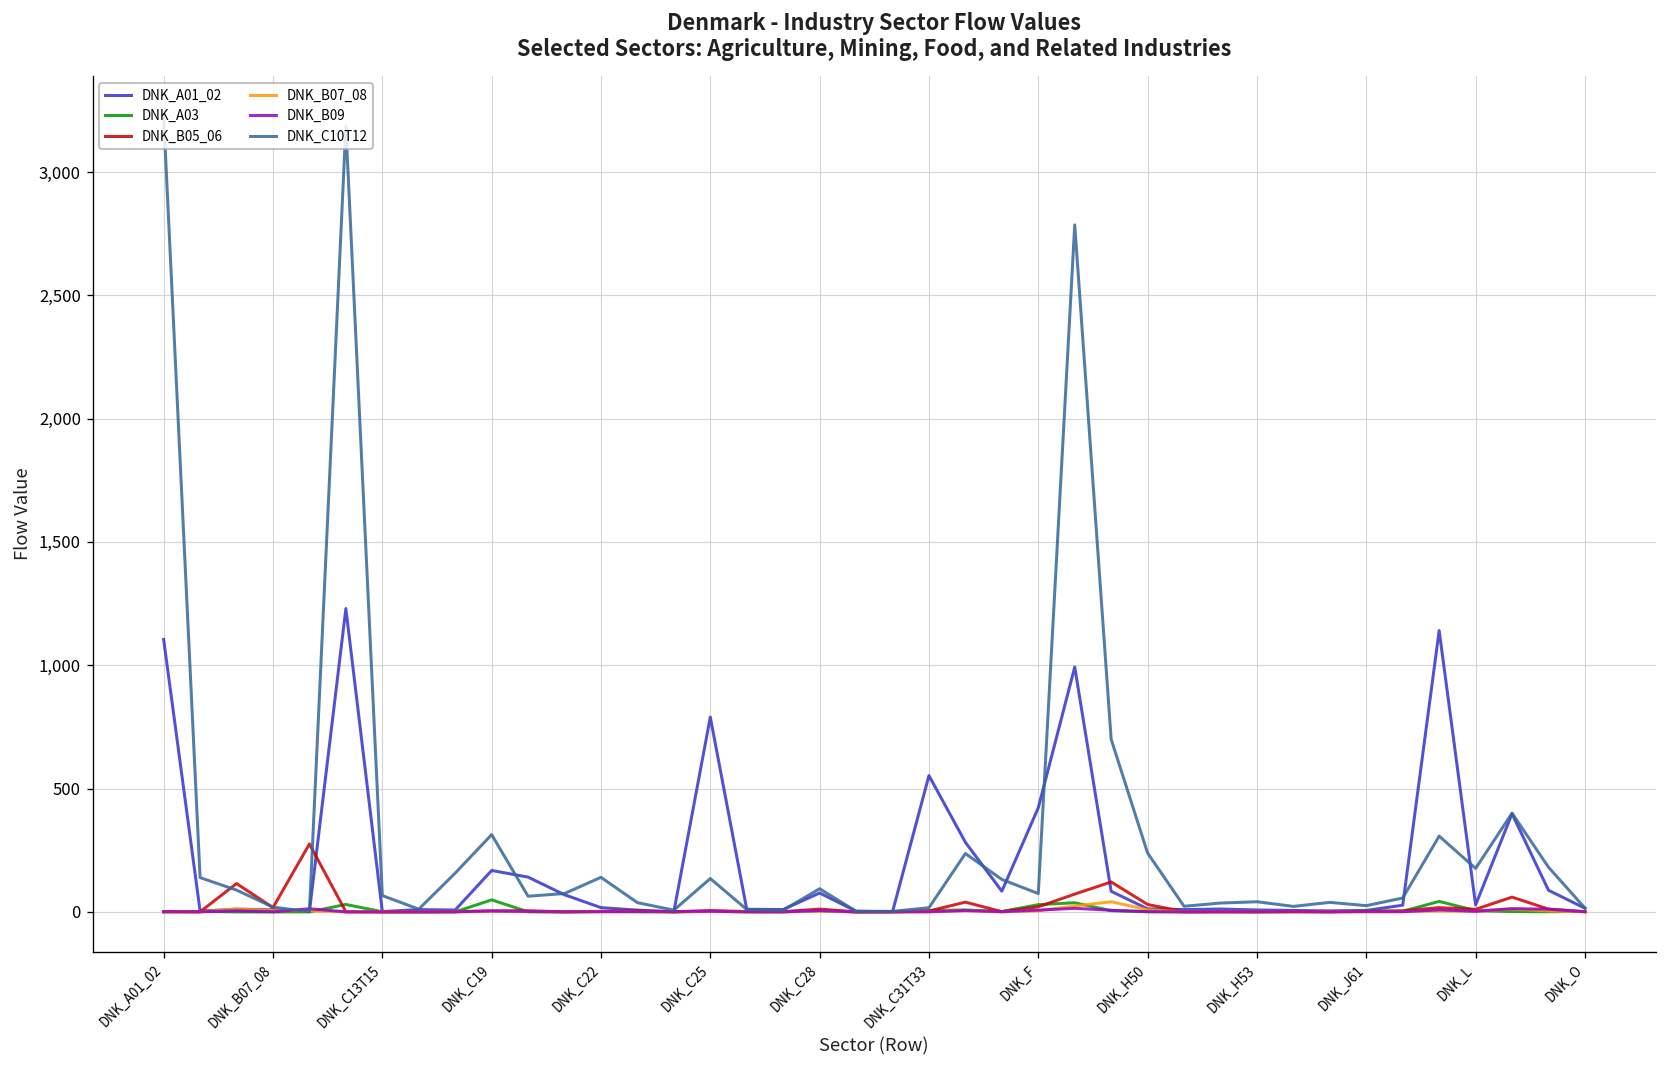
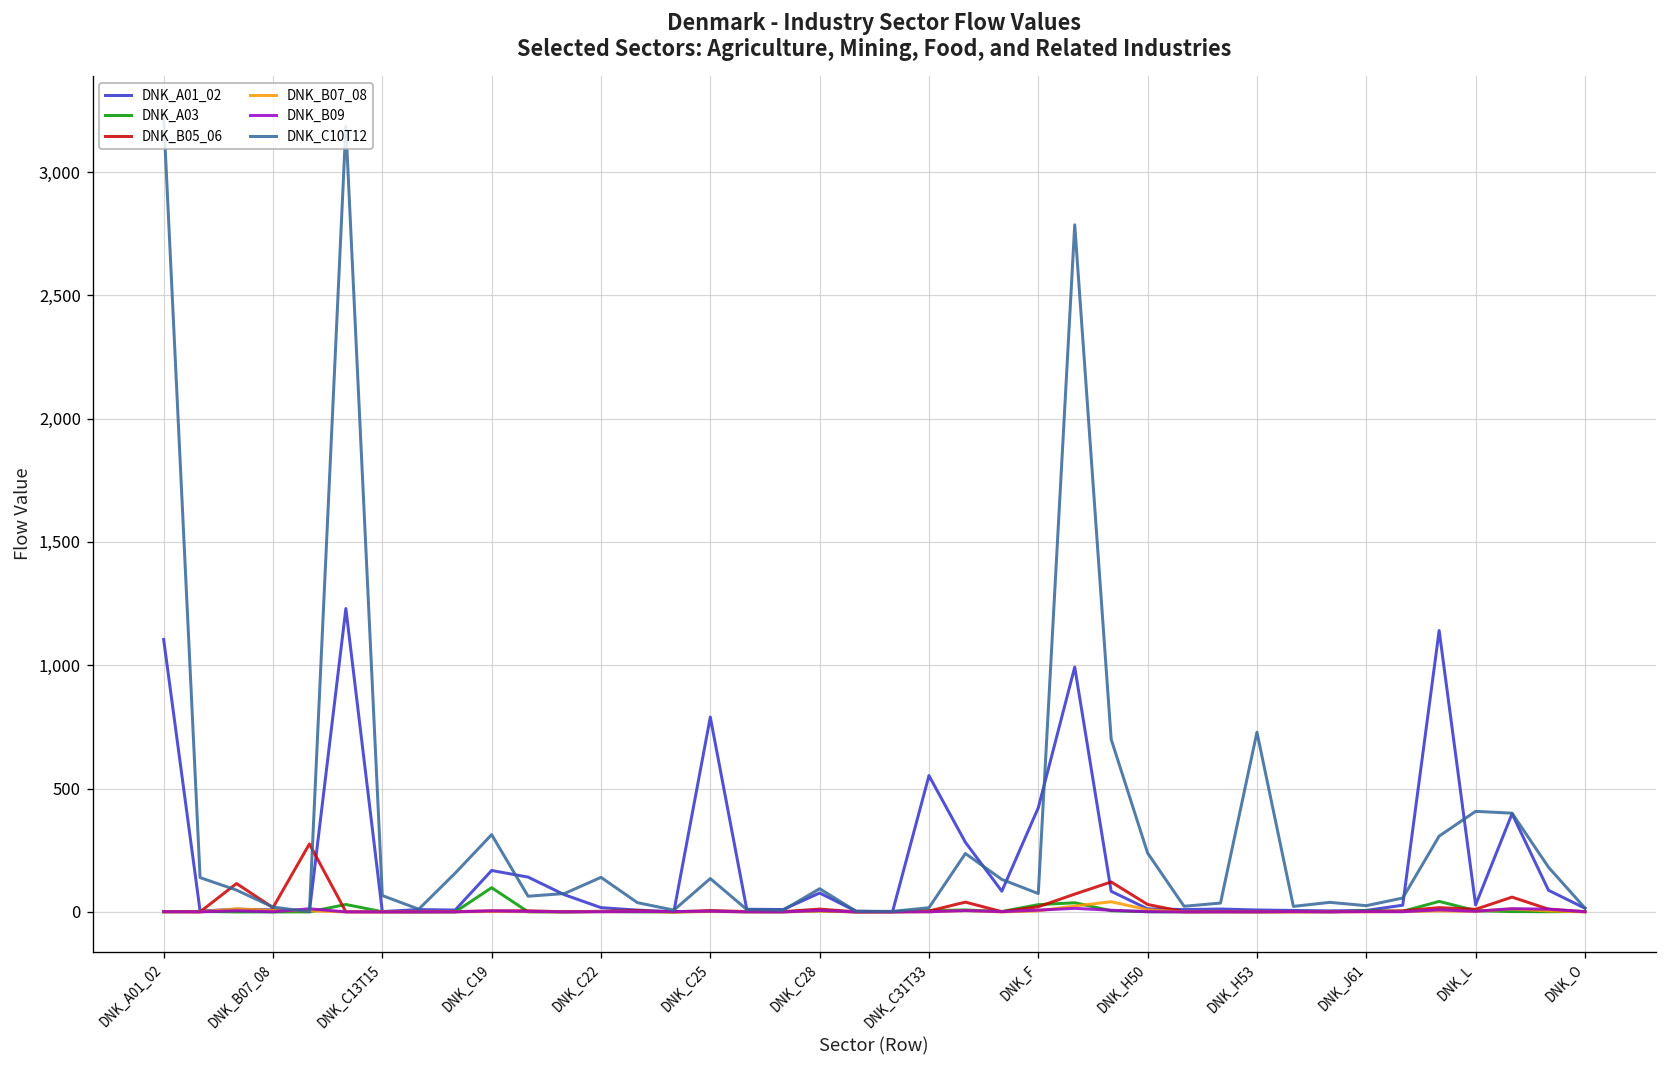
  {
    "DNK_A01_02": {
      "DNK_A01_02": "1,100",
      "DNK_C19": "170",
      "DNK_C22": "20",
      "DNK_C25": "790",
      "DNK_C28": "80",
      "DNK_C31T33": "550",
      "DNK_F": "420",
      "DNK_L": "30"
    },
    "DNK_A03": {
-     "DNK_C19": "50"
+     "DNK_C19": "100"
    },
    "DNK_B05_06": {
      "DNK_H50": "30"
    },
    "DNK_C10T12": {
      "DNK_C13T15": "70",
      "DNK_C19": "310",
      "DNK_C22": "140",
      "DNK_C25": "140",
      "DNK_C28": "90",
      "DNK_F": "70",
      "DNK_H50": "240",
-     "DNK_H53": "40",
+     "DNK_H53": "730",
      "DNK_J61": "30",
-     "DNK_L": "180"
+     "DNK_L": "410"
    }
  }
